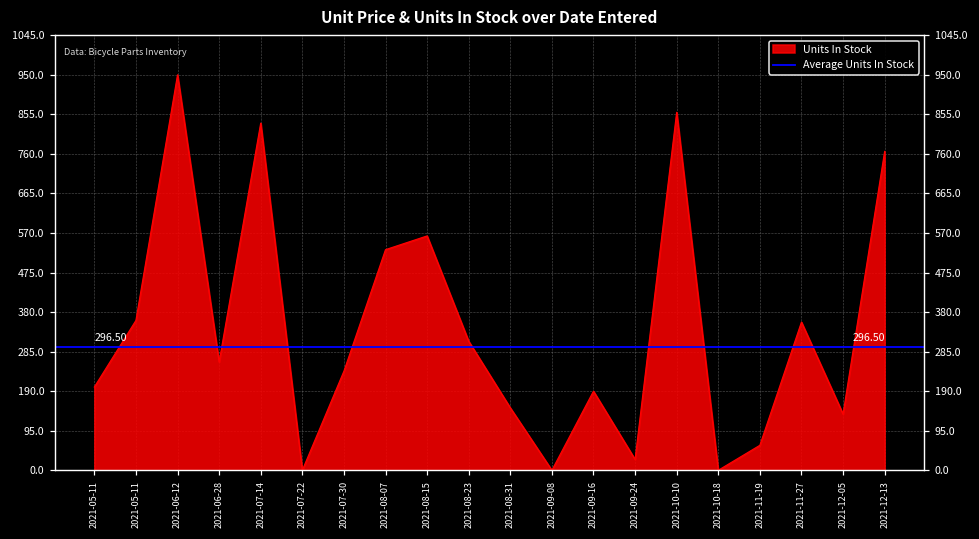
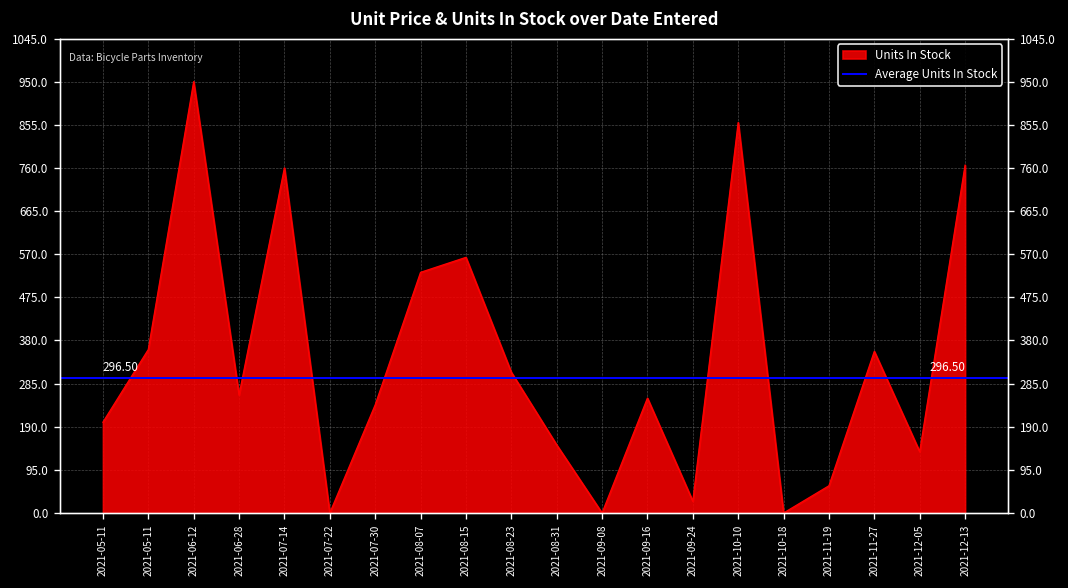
  {
    "2021-06-12": 950,
    "2021-06-28": 260,
-   "2021-07-14": 830,
+   "2021-07-14": 760,
    "2021-07-22": 0,
    "2021-07-30": 240,
    "2021-08-07": 530,
    "2021-08-15": 560,
    "2021-08-23": 310,
    "2021-08-31": 150,
    "2021-09-08": 0,
-   "2021-09-16": 190,
+   "2021-09-16": 250,
    "2021-09-24": 30,
    "2021-10-10": 860,
    "2021-10-18": 0,
    "2021-11-19": 60,
    "2021-11-27": 360,
    "2021-12-05": 140,
    "2021-12-13": 770
  }
